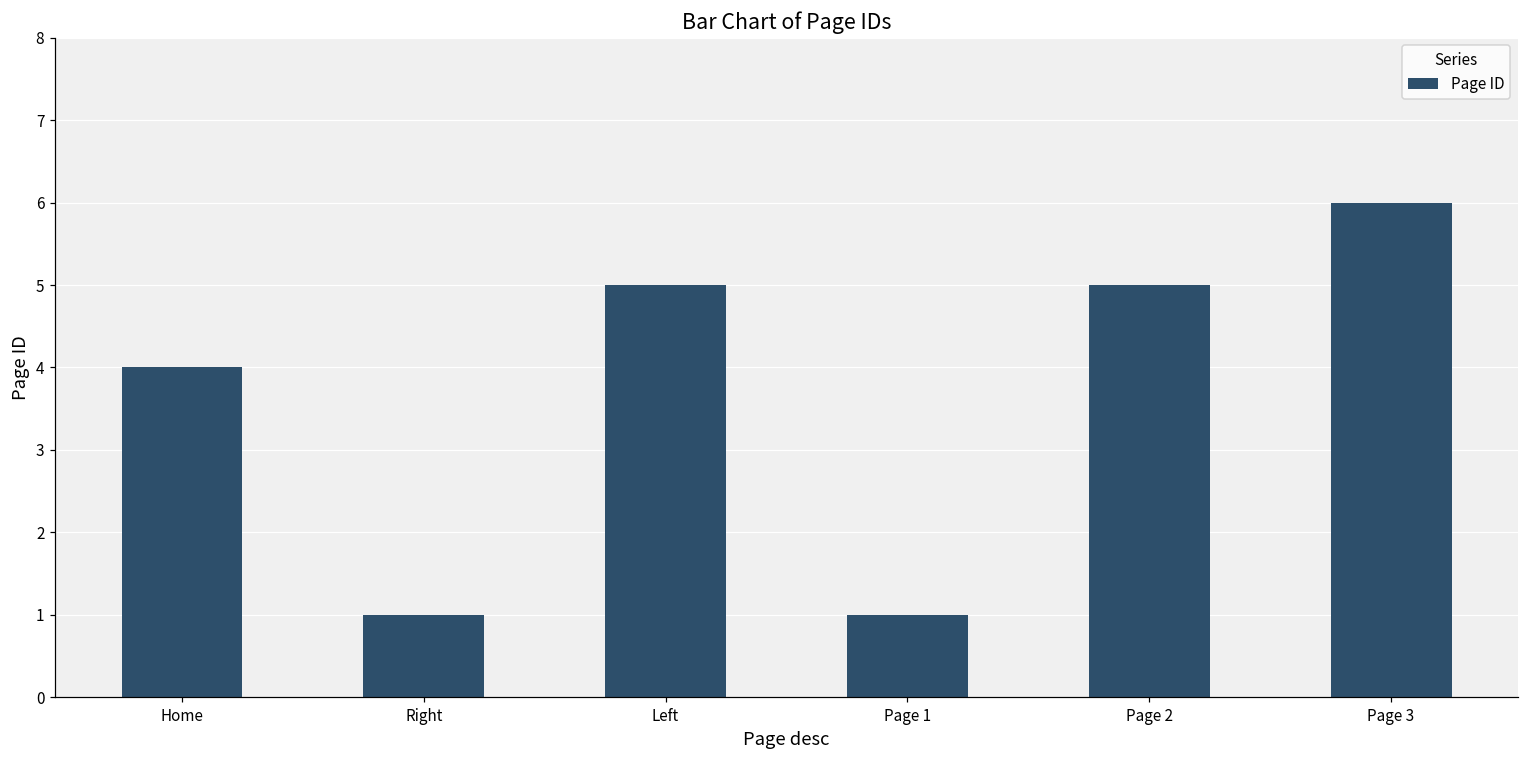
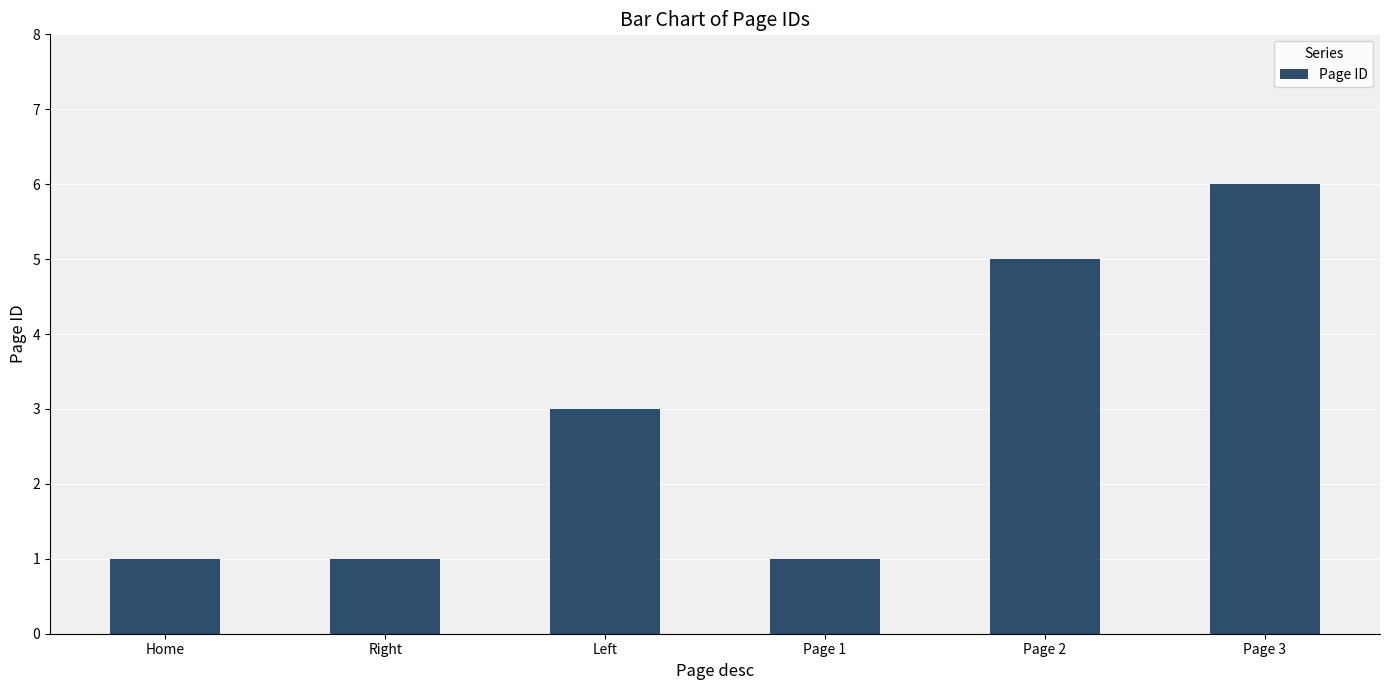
  {
-   "Home": 4,
+   "Home": 1,
    "Right": 1,
-   "Left": 5,
+   "Left": 3,
    "Page 1": 1,
    "Page 2": 5,
    "Page 3": 6
  }
